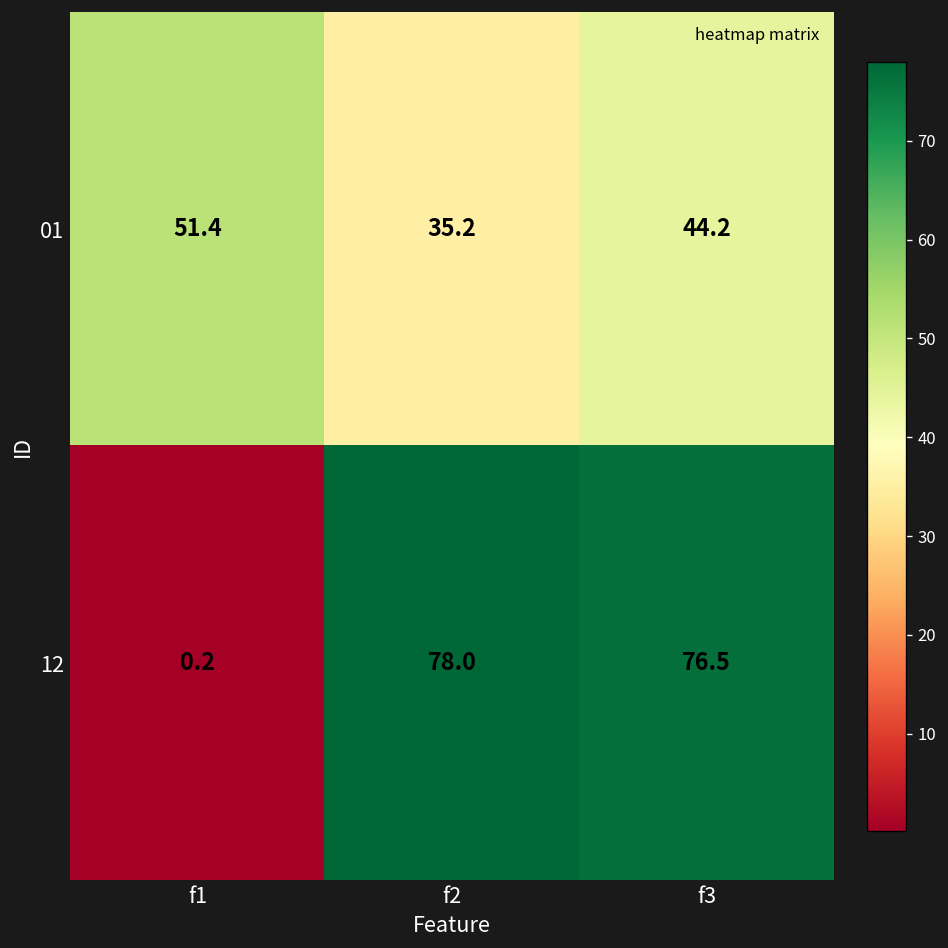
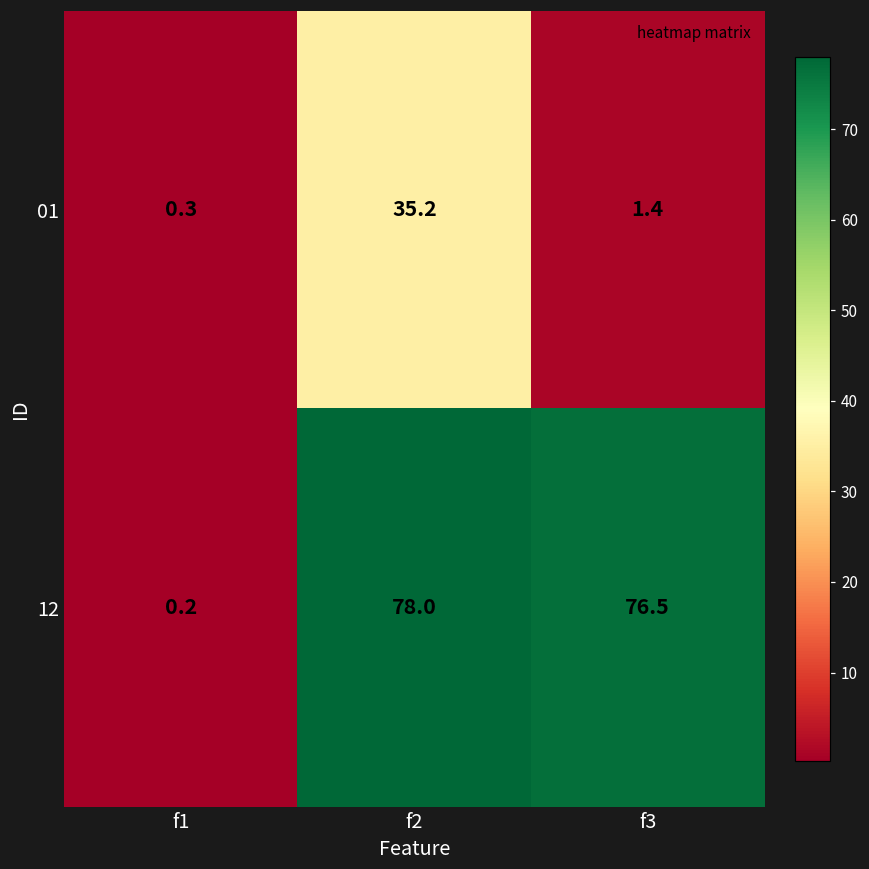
  {
    "01": {
-     "f1": 51.4,
+     "f1": 0.3,
      "f2": 35.2,
-     "f3": 44.2
+     "f3": 1.4
    },
    "12": {
      "f1": 0.2,
      "f2": 78.0,
      "f3": 76.5
    }
  }
